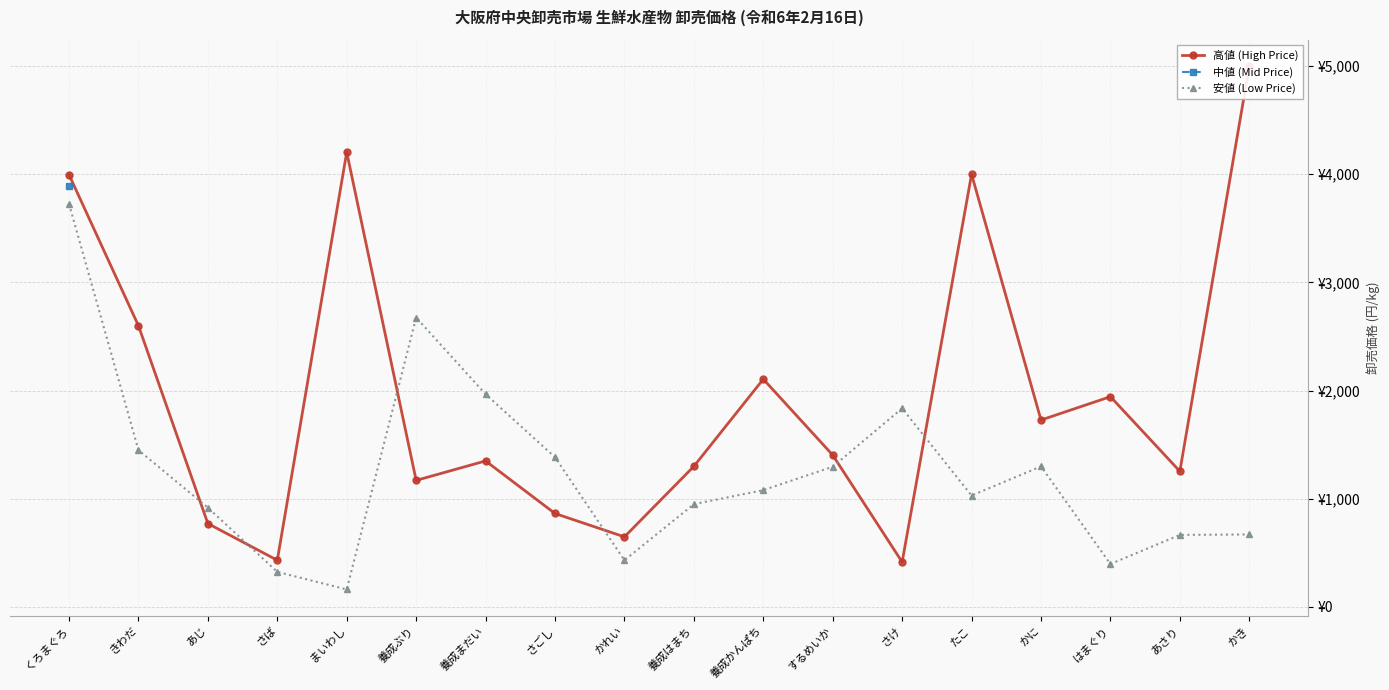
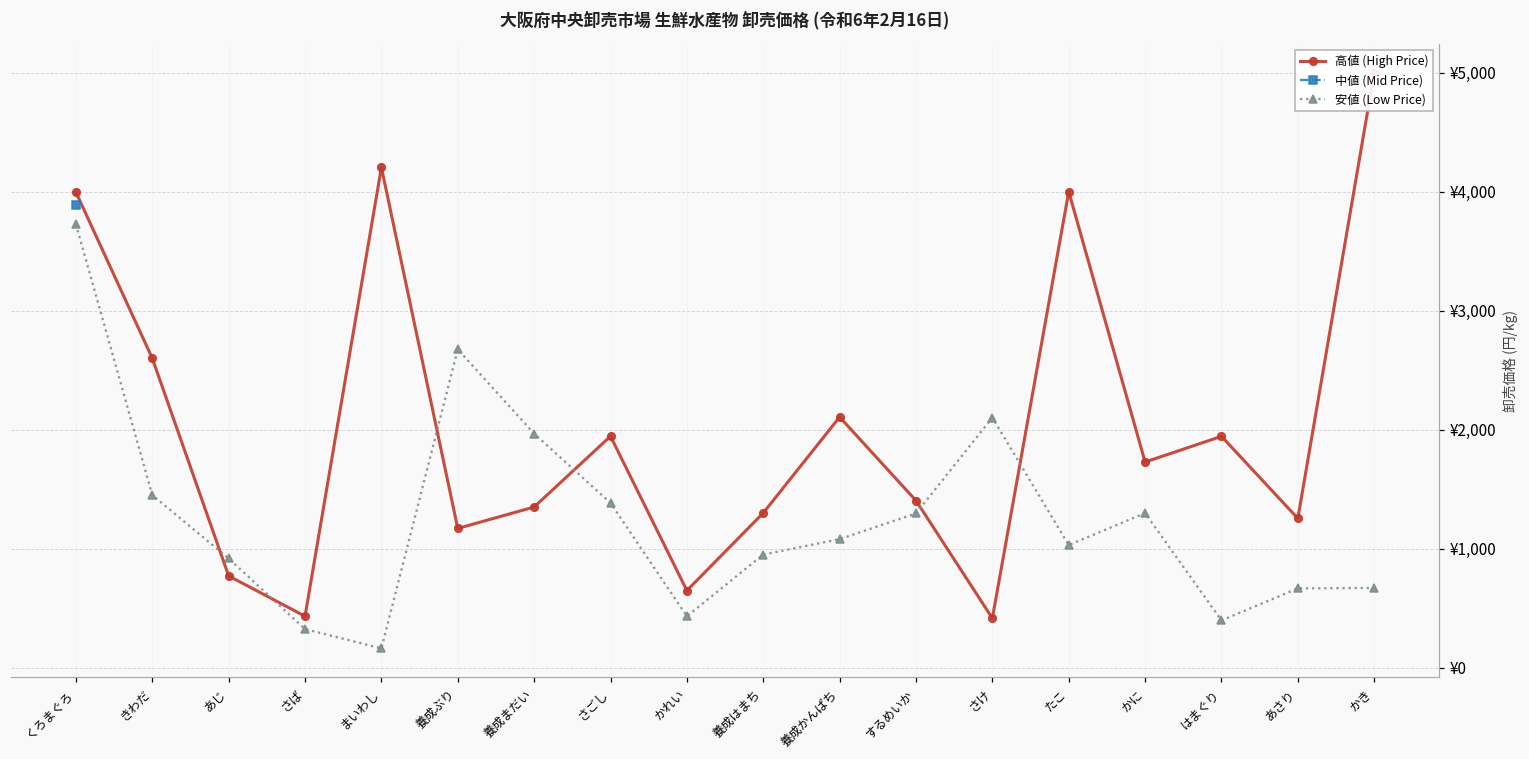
  {
    "高値 (High Price)": {
      "くろまぐろ": "¥4,000",
      "きわだ": "¥2,600",
      "あじ": "¥770",
      "さば": "¥430",
      "まいわし": "¥4,200",
      "養成ぶり": "¥1,170",
      "養成まだい": "¥1,350",
-     "さごし": "¥860",
+     "さごし": "¥1,950",
      "かれい": "¥650",
      "養成はまち": "¥1,300",
      "養成かんぱち": "¥2,110",
      "するめいか": "¥1,400",
      "さけ": "¥420",
      "たこ": "¥4,000",
      "かに": "¥1,730",
      "はまぐり": "¥1,940",
      "あさり": "¥1,250"
    },
    "中値 (Mid Price)": {
      "くろまぐろ": "¥3,890"
    },
    "安値 (Low Price)": {
      "くろまぐろ": "¥3,730",
      "きわだ": "¥1,450",
      "あじ": "¥920",
      "さば": "¥320",
      "まいわし": "¥160",
      "養成ぶり": "¥2,680",
      "養成まだい": "¥1,970",
      "さごし": "¥1,380",
      "かれい": "¥430",
      "養成はまち": "¥950",
      "養成かんぱち": "¥1,080",
      "するめいか": "¥1,300",
-     "さけ": "¥1,840",
+     "さけ": "¥2,100",
      "たこ": "¥1,030",
      "かに": "¥1,300",
      "はまぐり": "¥400",
      "あさり": "¥670",
      "かき": "¥670"
    }
  }
